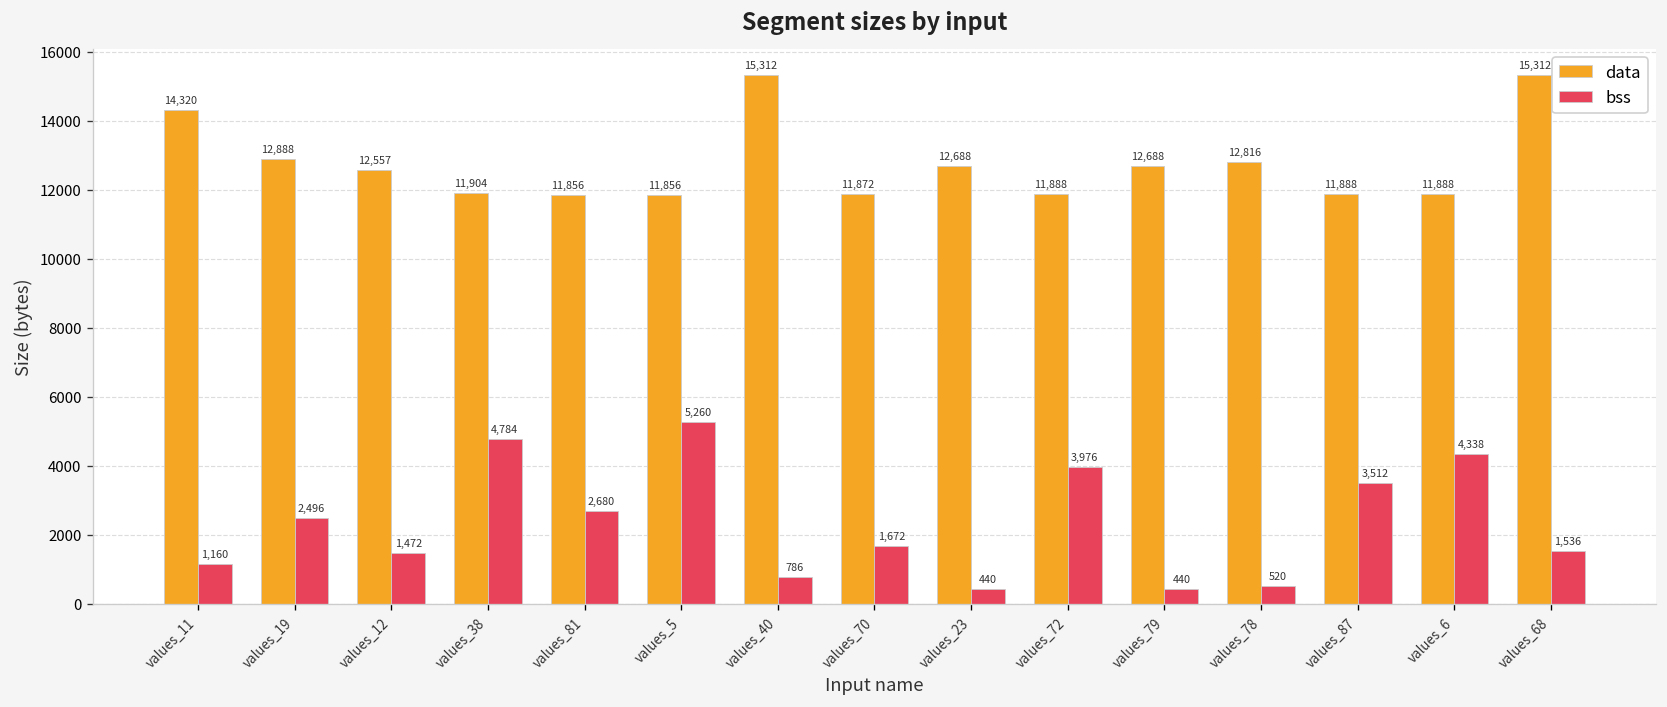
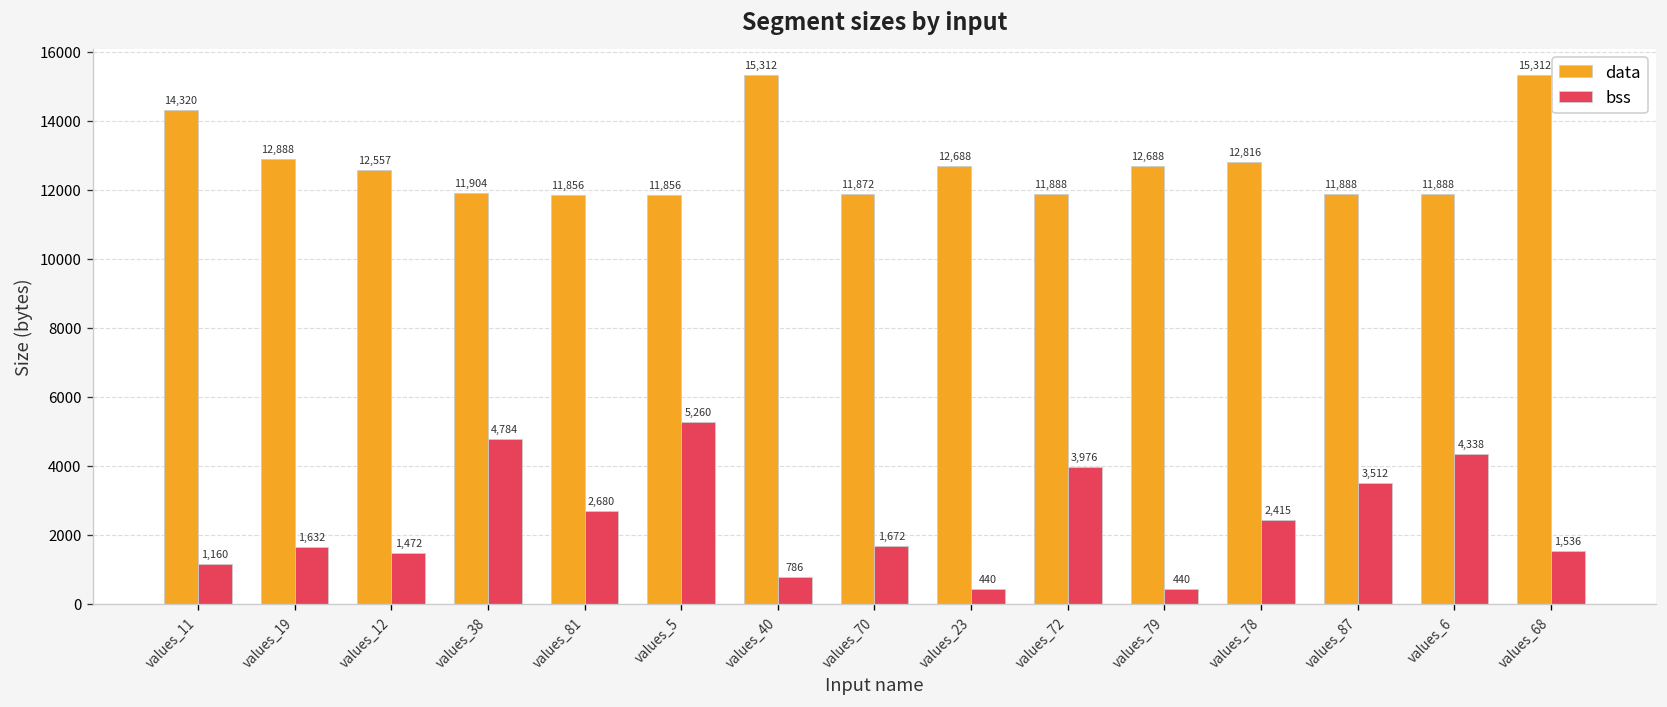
  {
    "data": {
      "values_11": "14,320",
      "values_19": "12,888",
      "values_12": "12,557",
      "values_38": "11,904",
      "values_81": "11,856",
      "values_5": "11,856",
      "values_40": "15,312",
      "values_70": "11,872",
      "values_23": "12,688",
      "values_72": "11,888",
      "values_79": "12,688",
      "values_78": "12,816",
      "values_87": "11,888",
      "values_6": "11,888",
      "values_68": "15,312"
    },
    "bss": {
      "values_11": "1,160",
-     "values_19": "2,496",
+     "values_19": "1,632",
      "values_12": "1,472",
      "values_38": "4,784",
      "values_81": "2,680",
      "values_5": "5,260",
      "values_40": "786",
      "values_70": "1,672",
      "values_23": "440",
      "values_72": "3,976",
      "values_79": "440",
-     "values_78": "520",
+     "values_78": "2,415",
      "values_87": "3,512",
      "values_6": "4,338",
      "values_68": "1,536"
    }
  }
